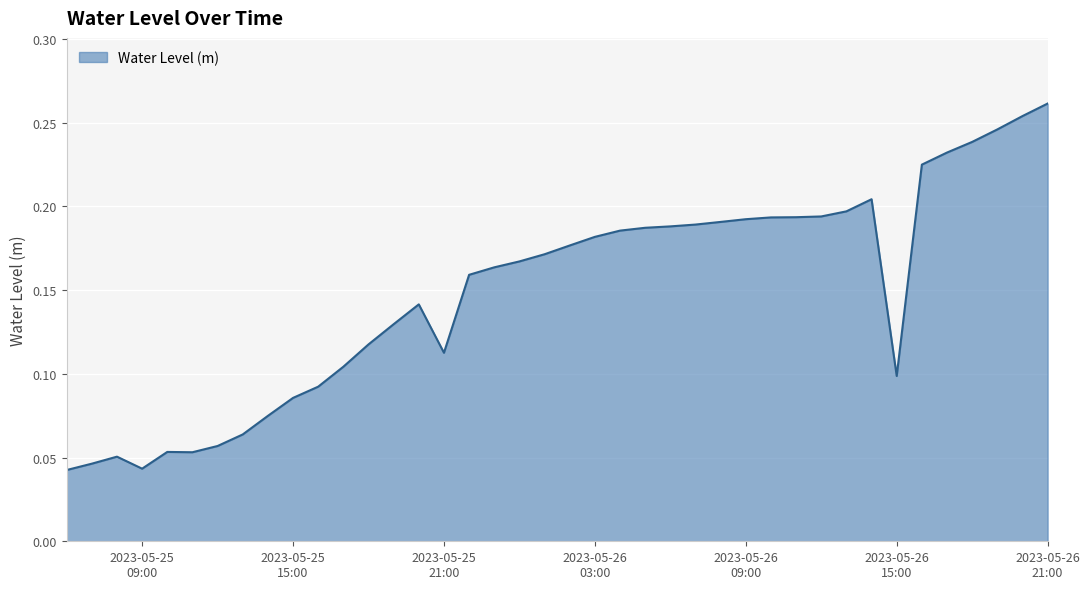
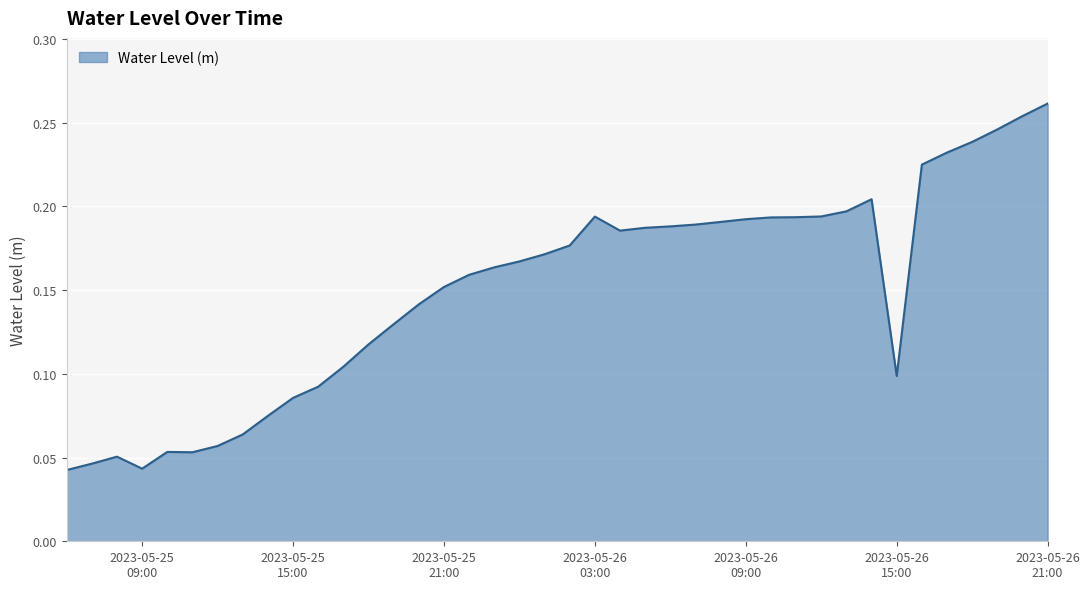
  {
    "2023-05-25 09:00": 0.043,
    "2023-05-25 15:00": 0.086,
-   "2023-05-25 21:00": 0.113,
-   "2023-05-26 03:00": 0.182,
+   "2023-05-25 21:00": 0.152,
+   "2023-05-26 03:00": 0.194,
    "2023-05-26 09:00": 0.192,
    "2023-05-26 15:00": 0.099,
    "2023-05-26 21:00": 0.261
  }
